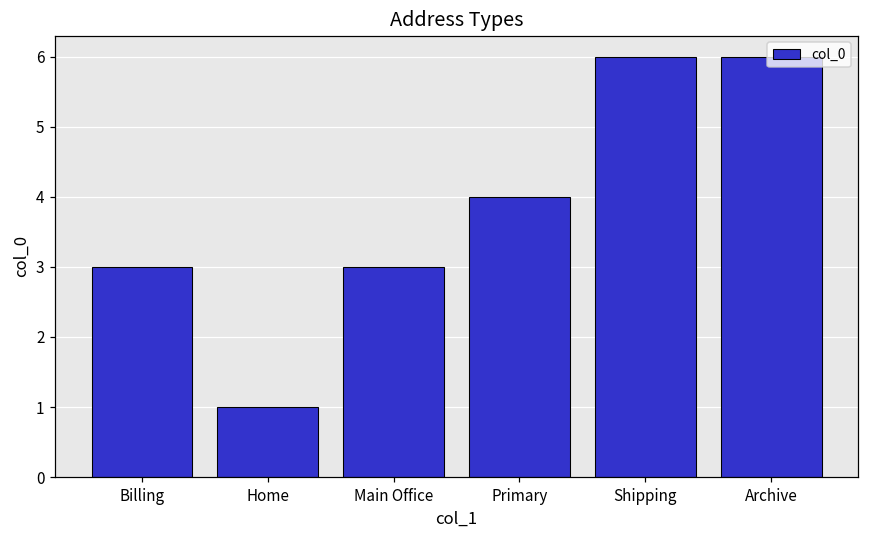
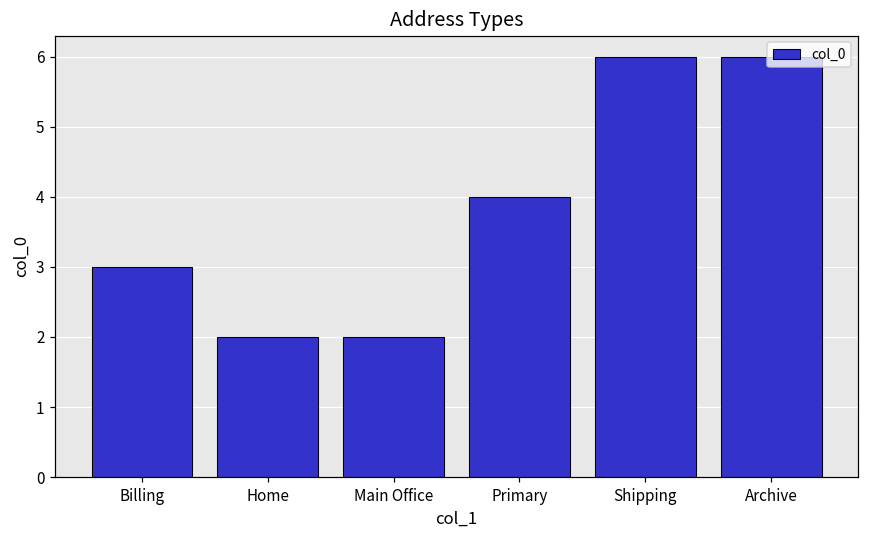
  {
    "Billing": 3,
-   "Home": 1,
-   "Main Office": 3,
+   "Home": 2,
+   "Main Office": 2,
    "Primary": 4,
    "Shipping": 6
  }
